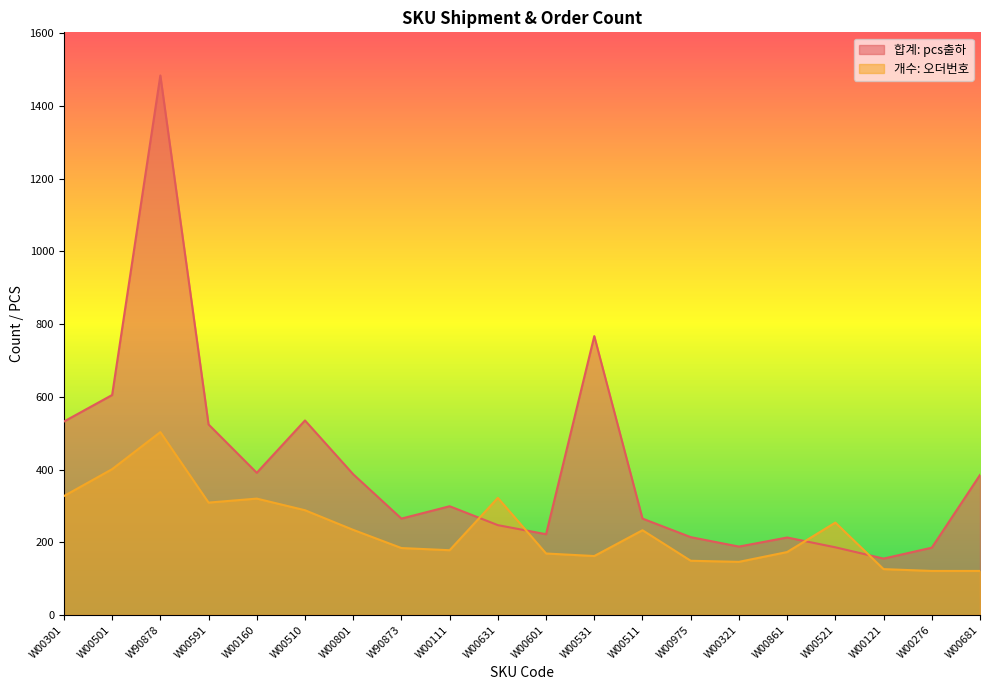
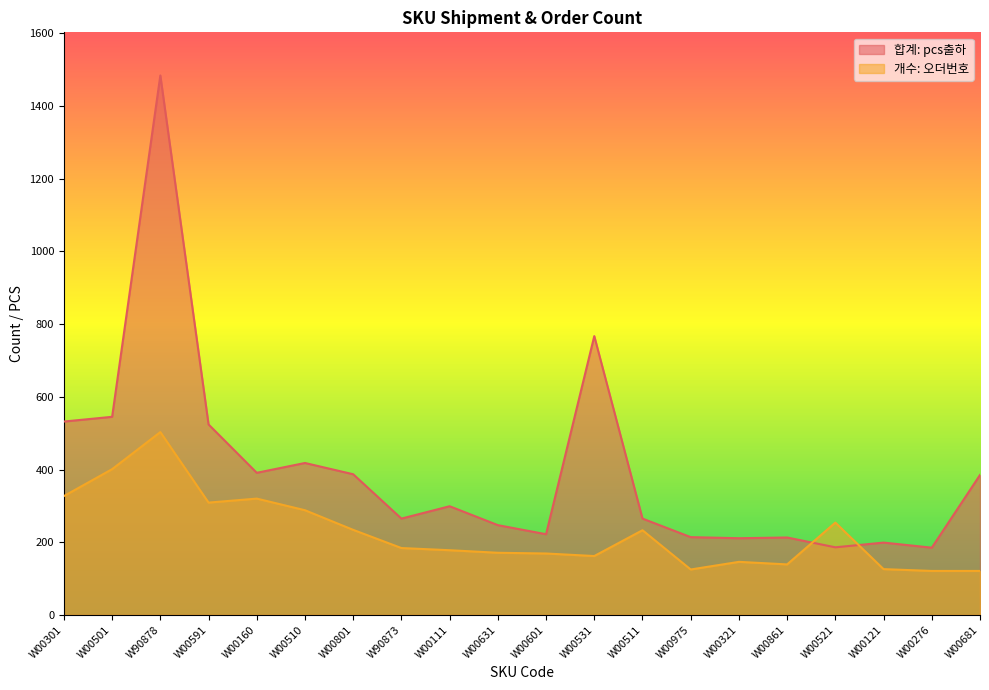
  {
    "합계: pcs출하": {
      "W00301": 530,
-     "W00501": 610,
+     "W00501": 550,
      "W90878": 1480,
      "W00591": 520,
      "W00160": 390,
-     "W00510": 540,
+     "W00510": 420,
      "W00801": 390,
      "W90873": 270,
      "W00111": 300,
      "W00631": 250,
      "W00601": 220,
      "W00531": 770,
      "W00511": 270,
      "W00975": 210,
-     "W00321": 190,
+     "W00321": 210,
      "W00861": 210,
      "W00521": 190,
-     "W00121": 160,
+     "W00121": 200,
      "W00276": 190,
      "W00681": 390
    },
    "개수: 오더번호": {
      "W00301": 330,
      "W00501": 400,
      "W90878": 500,
      "W00591": 310,
      "W00160": 320,
      "W00510": 290,
      "W00801": 230,
      "W90873": 180,
      "W00111": 180,
-     "W00631": 320,
+     "W00631": 170,
      "W00601": 170,
      "W00531": 160,
      "W00511": 230,
-     "W00975": 150,
+     "W00975": 130,
      "W00321": 150,
-     "W00861": 170,
+     "W00861": 140,
      "W00521": 250,
      "W00121": 130,
      "W00276": 120,
      "W00681": 120
    }
  }
